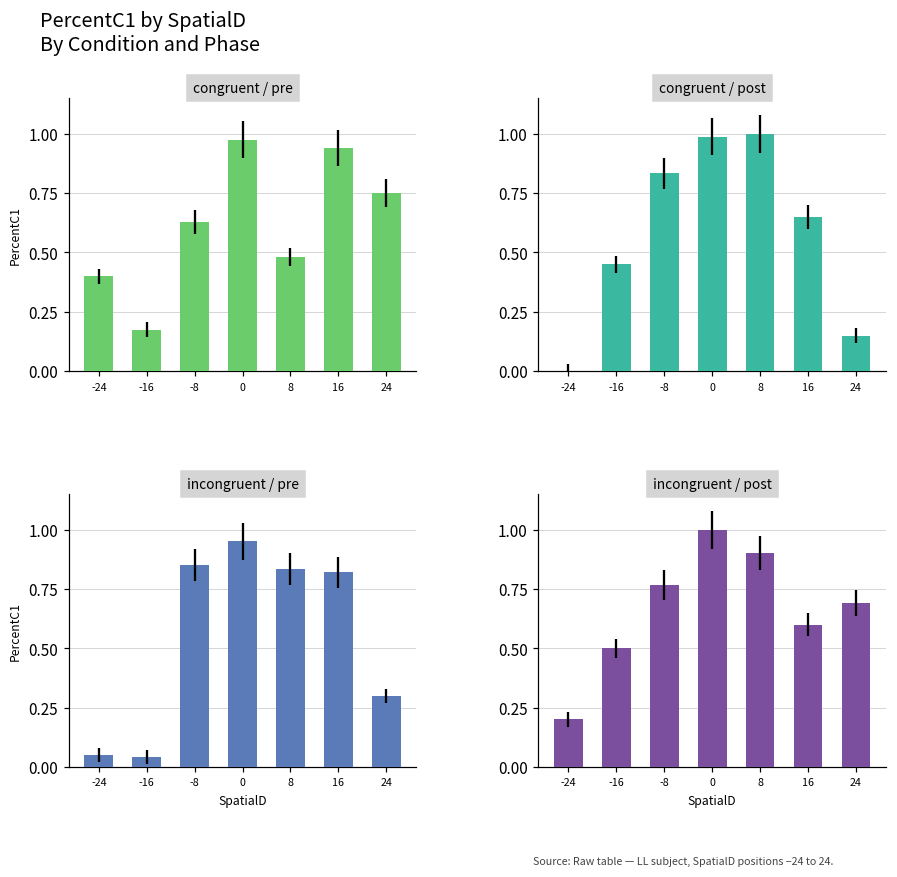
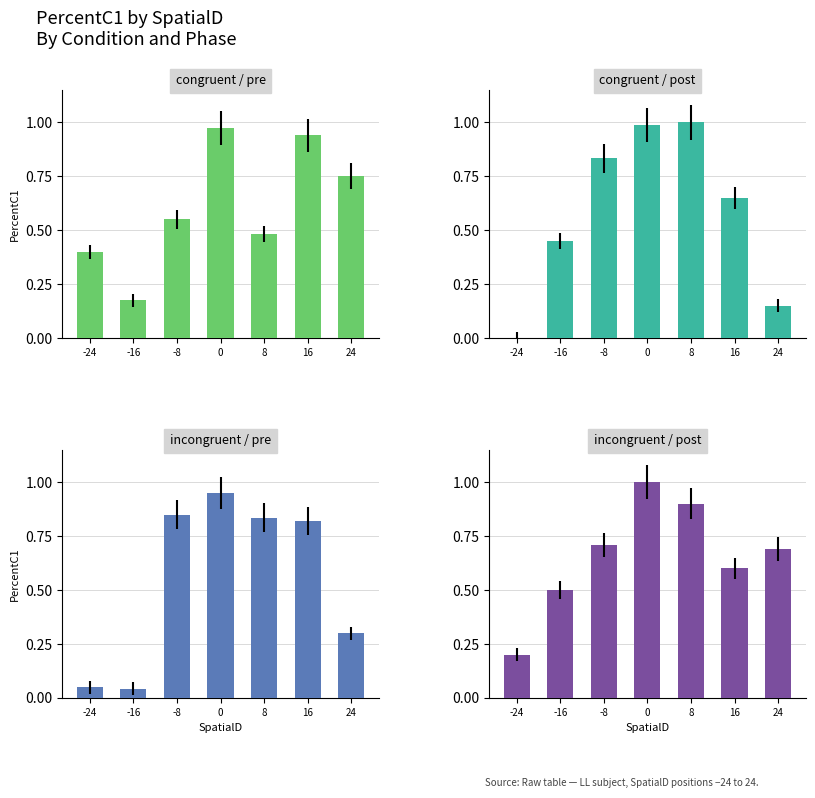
  {
    "congruent / pre": {
      "-24": 0.40,
      "-16": 0.18,
-     "-8": 0.63,
+     "-8": 0.55,
      "0": 0.98,
      "8": 0.48,
      "16": 0.94,
      "24": 0.75
    },
    "congruent / post": {
      "-24": 0.00,
      "-16": 0.45,
      "-8": 0.83,
      "0": 0.99,
      "8": 1.00,
      "16": 0.65,
      "24": 0.15
    },
    "incongruent / pre": {
      "-24": 0.05,
      "-16": 0.04,
      "-8": 0.85,
      "0": 0.95,
      "8": 0.83,
      "16": 0.82,
      "24": 0.30
    },
    "incongruent / post": {
      "-24": 0.20,
      "-16": 0.50,
-     "-8": 0.77,
+     "-8": 0.71,
      "0": 1.00,
      "8": 0.90,
      "16": 0.60,
      "24": 0.69
    }
  }
